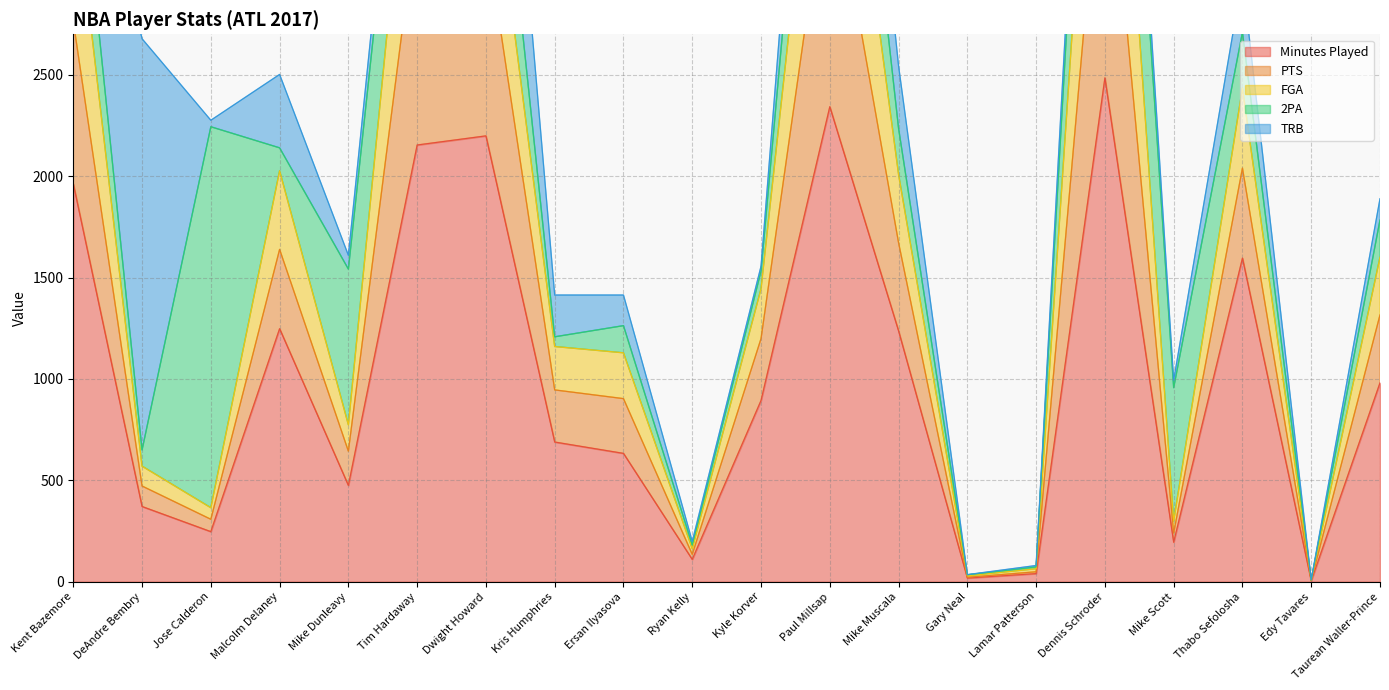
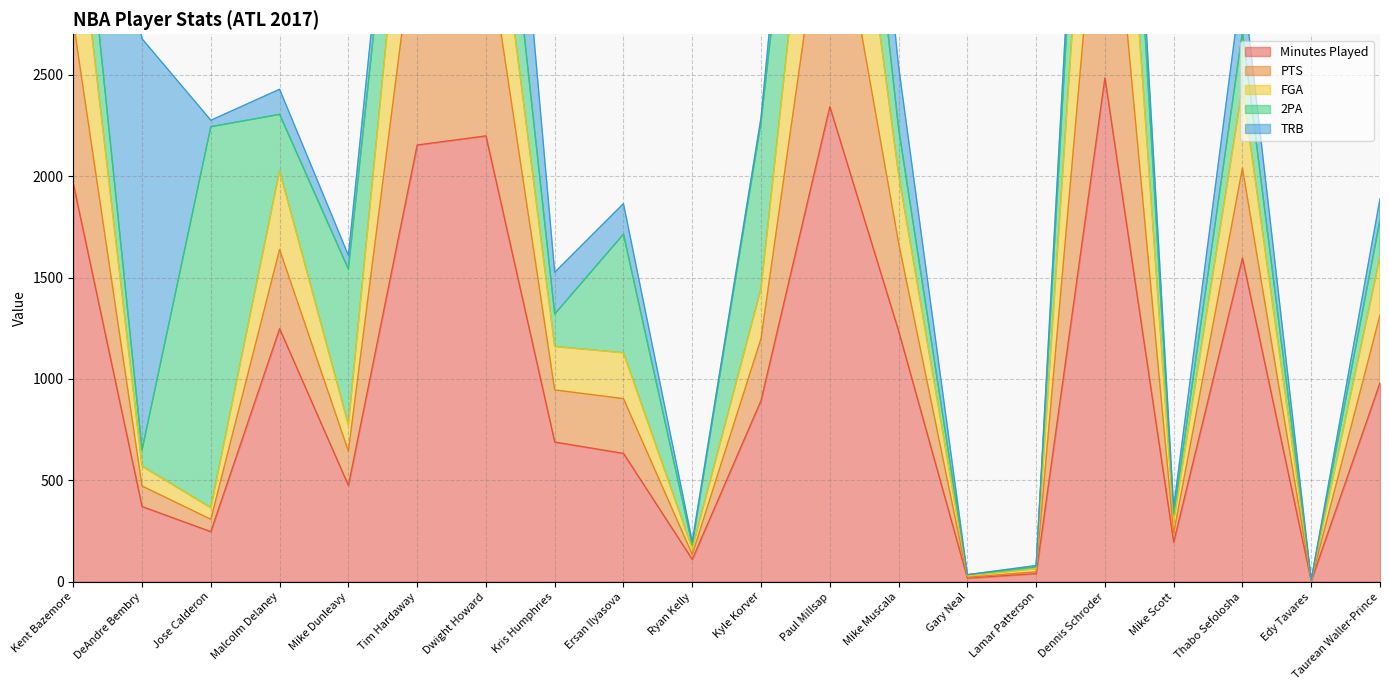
  {
    "2PA": {
      "DeAndre Bembry": 80,
      "Jose Calderon": 1880,
-     "Malcolm Delaney": 110,
+     "Malcolm Delaney": 280,
      "Mike Dunleavy": 770,
-     "Kris Humphries": 50,
-     "Ersan Ilyasova": 130,
+     "Kris Humphries": 160,
+     "Ersan Ilyasova": 590,
      "Ryan Kelly": 20,
-     "Kyle Korver": 90,
+     "Kyle Korver": 820,
      "Mike Muscala": 230,
-     "Mike Scott": 660,
+     "Mike Scott": 30,
      "Thabo Sefolosha": 280,
      "Taurean Waller-Prince": 180
    },
    "TRB": {
      "DeAndre Bembry": 2030,
      "Jose Calderon": 30,
-     "Malcolm Delaney": 360,
+     "Malcolm Delaney": 120,
      "Mike Dunleavy": 70,
      "Kris Humphries": 210,
      "Ersan Ilyasova": 150,
      "Ryan Kelly": 20,
      "Kyle Korver": 20,
      "Mike Muscala": 310,
      "Mike Scott": 40,
      "Taurean Waller-Prince": 110
    }
  }
